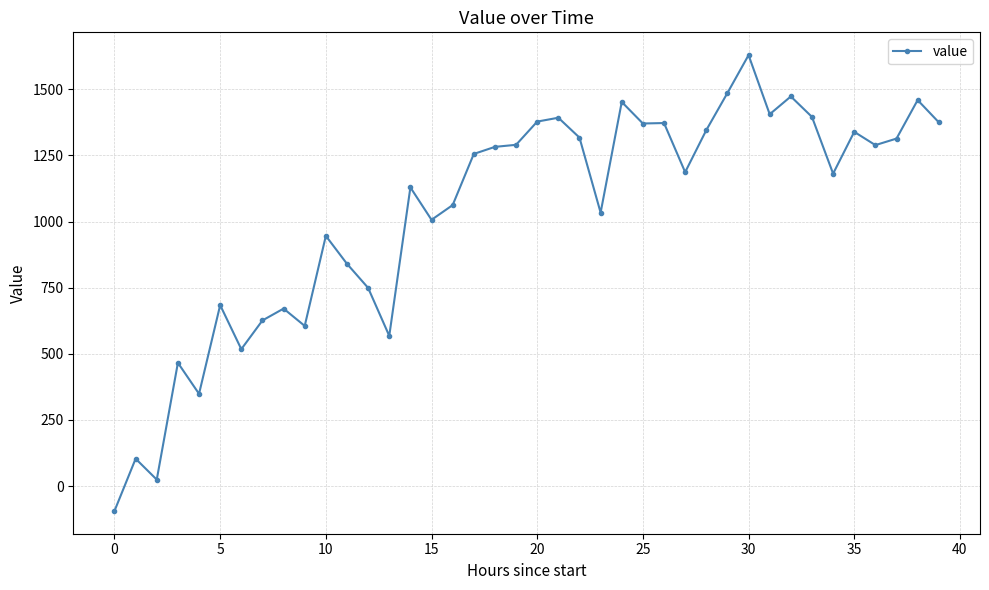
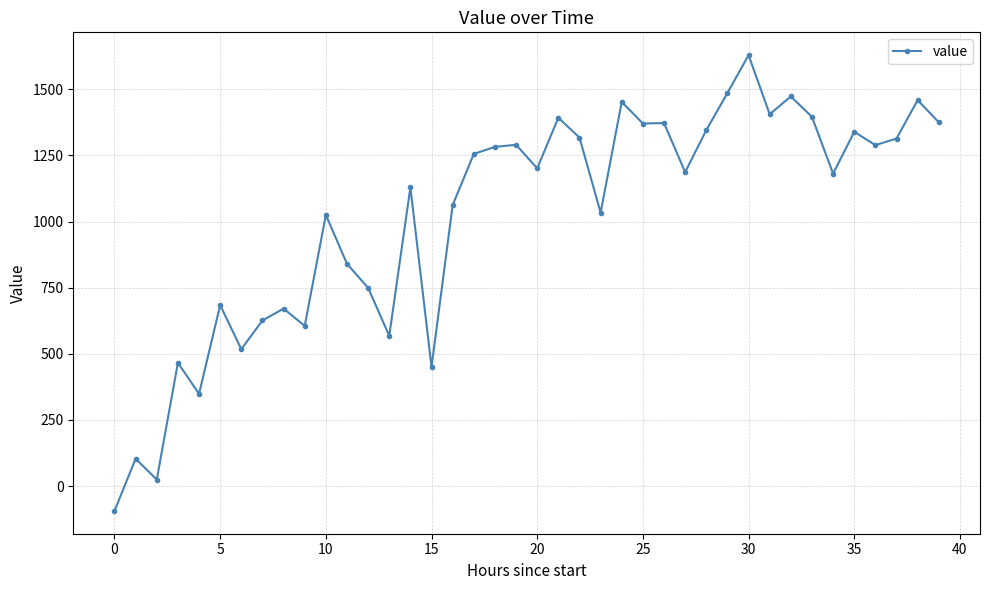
  {
    "0": -90,
    "5": 680,
-   "10": 950,
-   "15": 1010,
-   "20": 1380,
+   "10": 1030,
+   "15": 450,
+   "20": 1200,
    "25": 1370,
    "30": 1630,
    "35": 1340
  }
